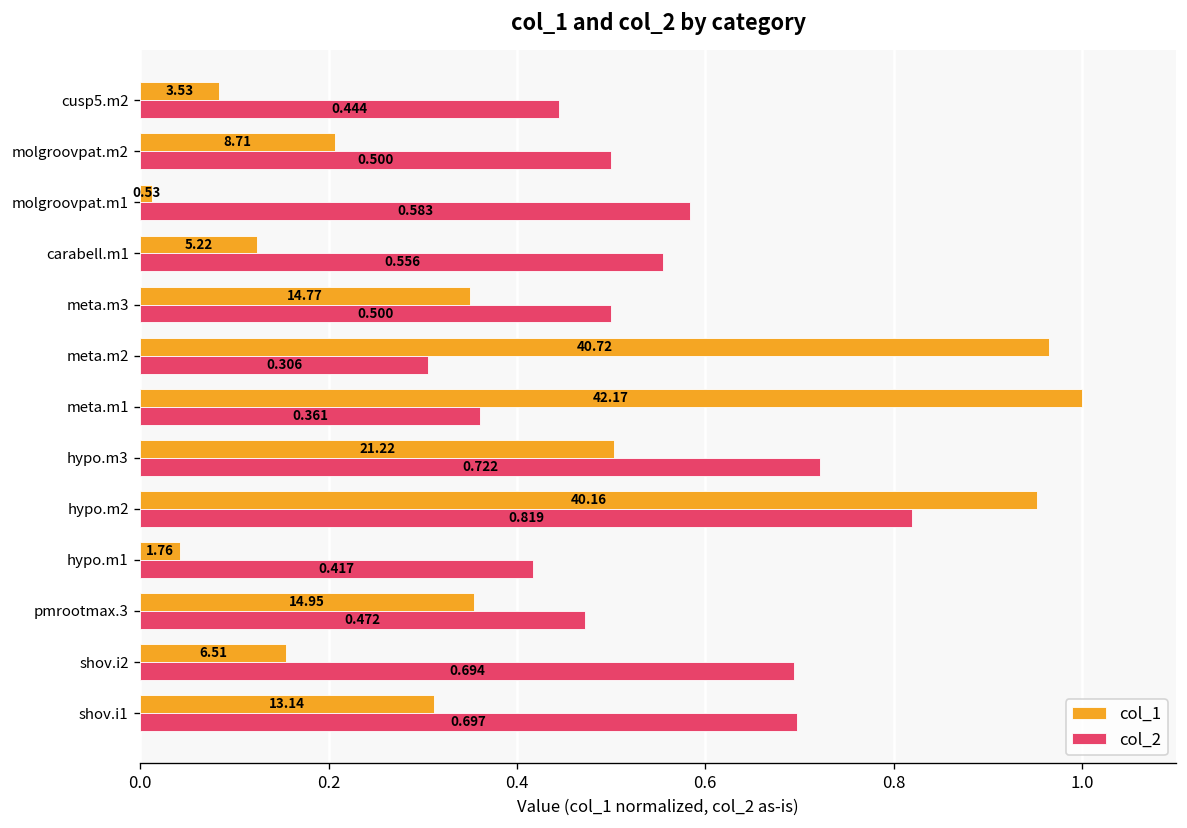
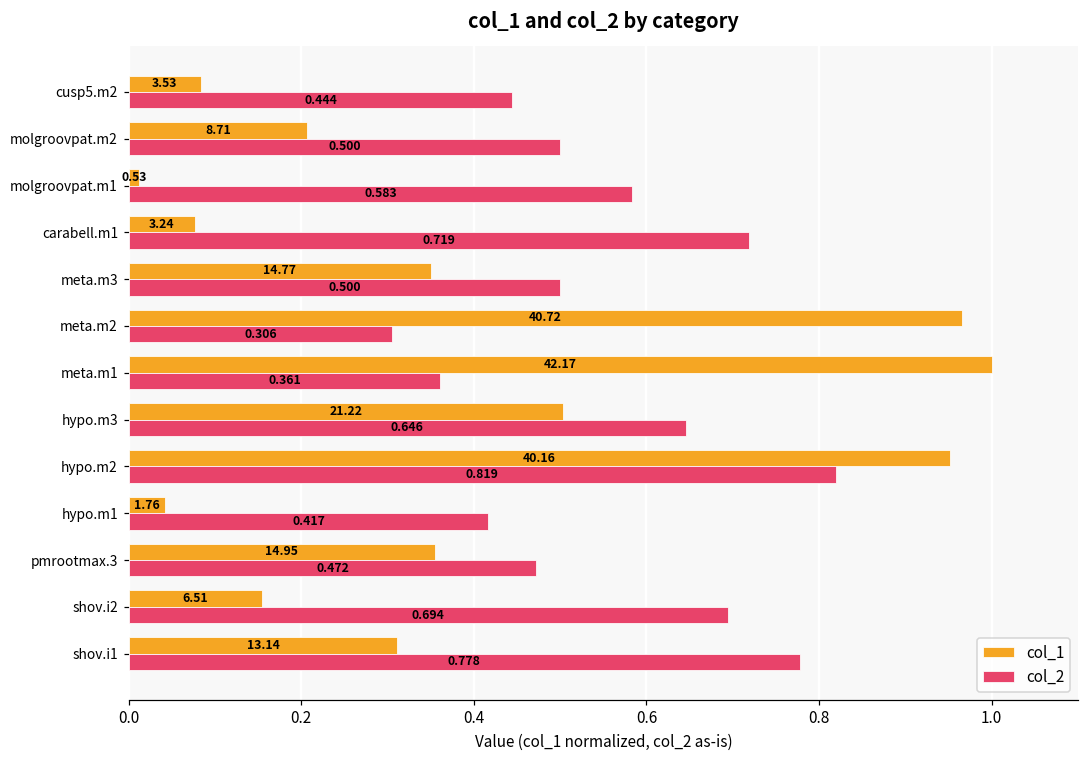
  {
    "col_1": {
-     "carabell.m1": 5.22
+     "carabell.m1": 3.24
    },
    "col_2": {
      "cusp5.m2": 0.444,
      "molgroovpat.m2": 0.500,
      "molgroovpat.m1": 0.583,
-     "carabell.m1": 0.556,
+     "carabell.m1": 0.719,
      "meta.m3": 0.500,
      "meta.m2": 0.306,
      "meta.m1": 0.361,
-     "hypo.m3": 0.722,
+     "hypo.m3": 0.646,
      "hypo.m2": 0.819,
      "hypo.m1": 0.417,
      "pmrootmax.3": 0.472,
      "shov.i2": 0.694,
-     "shov.i1": 0.697
+     "shov.i1": 0.778
    }
  }
